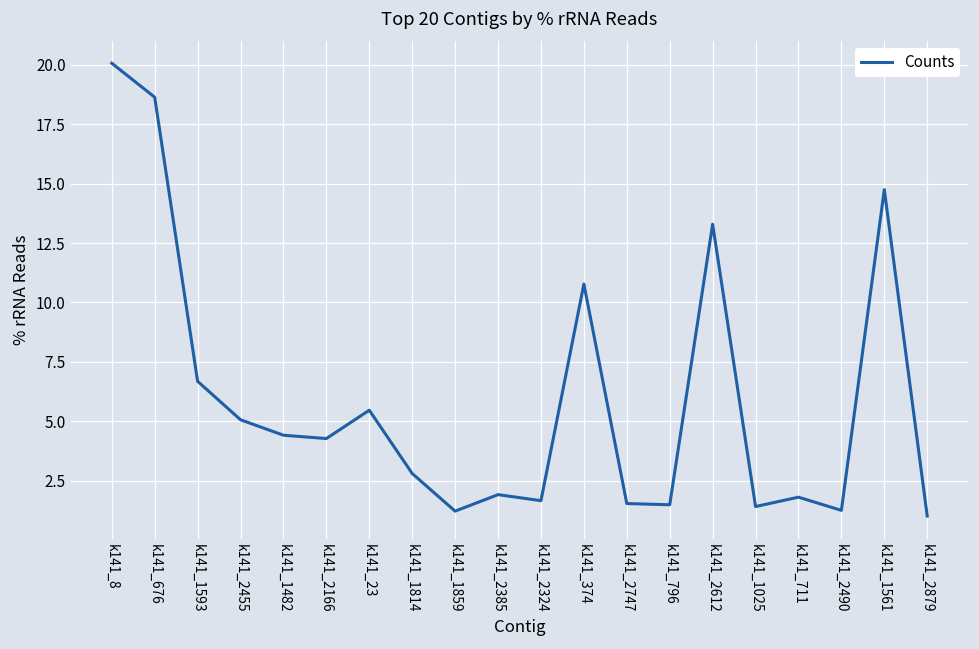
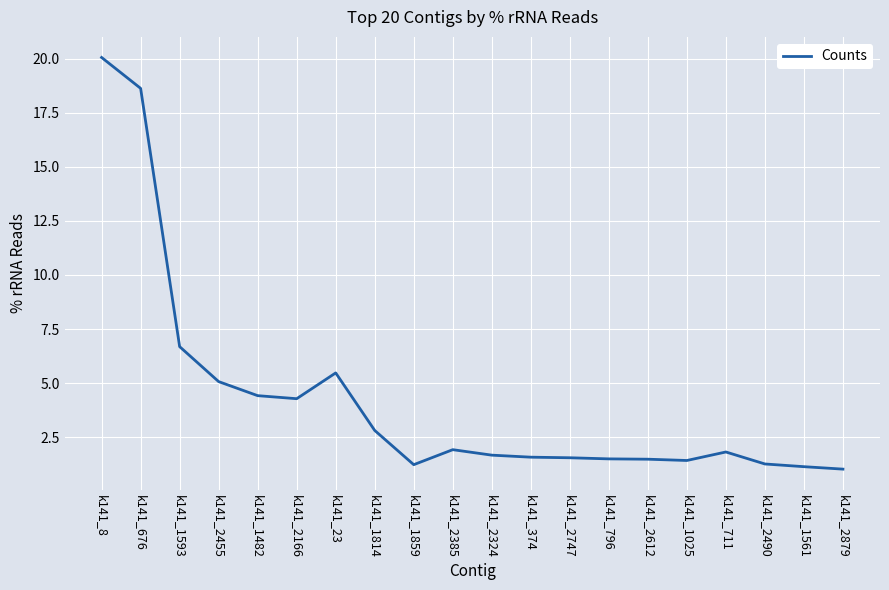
  {
    "k141_8": 20.1,
    "k141_676": 18.6,
    "k141_1593": 6.7,
    "k141_2455": 5.1,
    "k141_1482": 4.4,
    "k141_2166": 4.3,
    "k141_23": 5.5,
    "k141_1814": 2.8,
    "k141_1859": 1.2,
    "k141_2385": 1.9,
    "k141_2324": 1.7,
-   "k141_374": 10.8,
+   "k141_374": 1.6,
    "k141_2747": 1.5,
    "k141_796": 1.5,
-   "k141_2612": 13.3,
+   "k141_2612": 1.5,
    "k141_1025": 1.4,
    "k141_711": 1.8,
    "k141_2490": 1.3,
-   "k141_1561": 14.7,
+   "k141_1561": 1.1,
    "k141_2879": 1.0
  }
